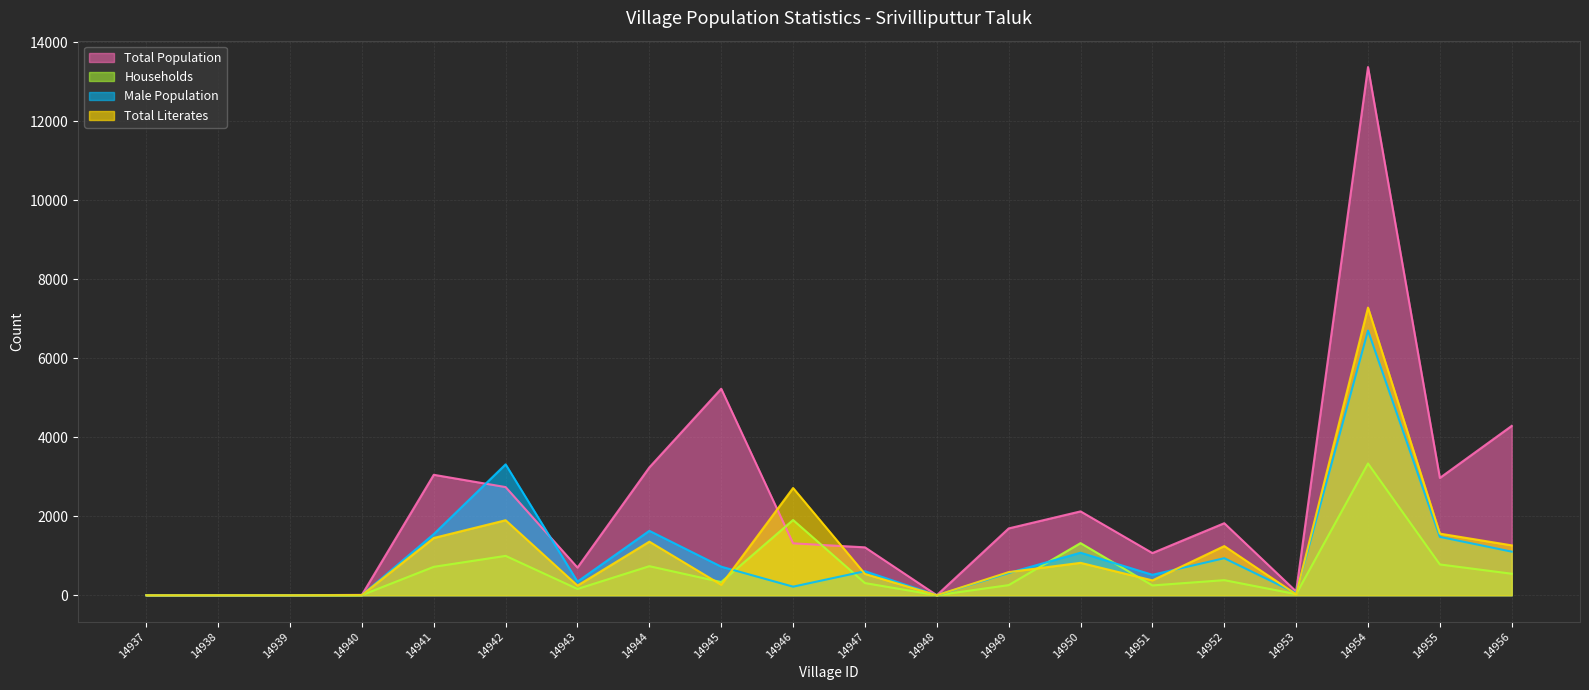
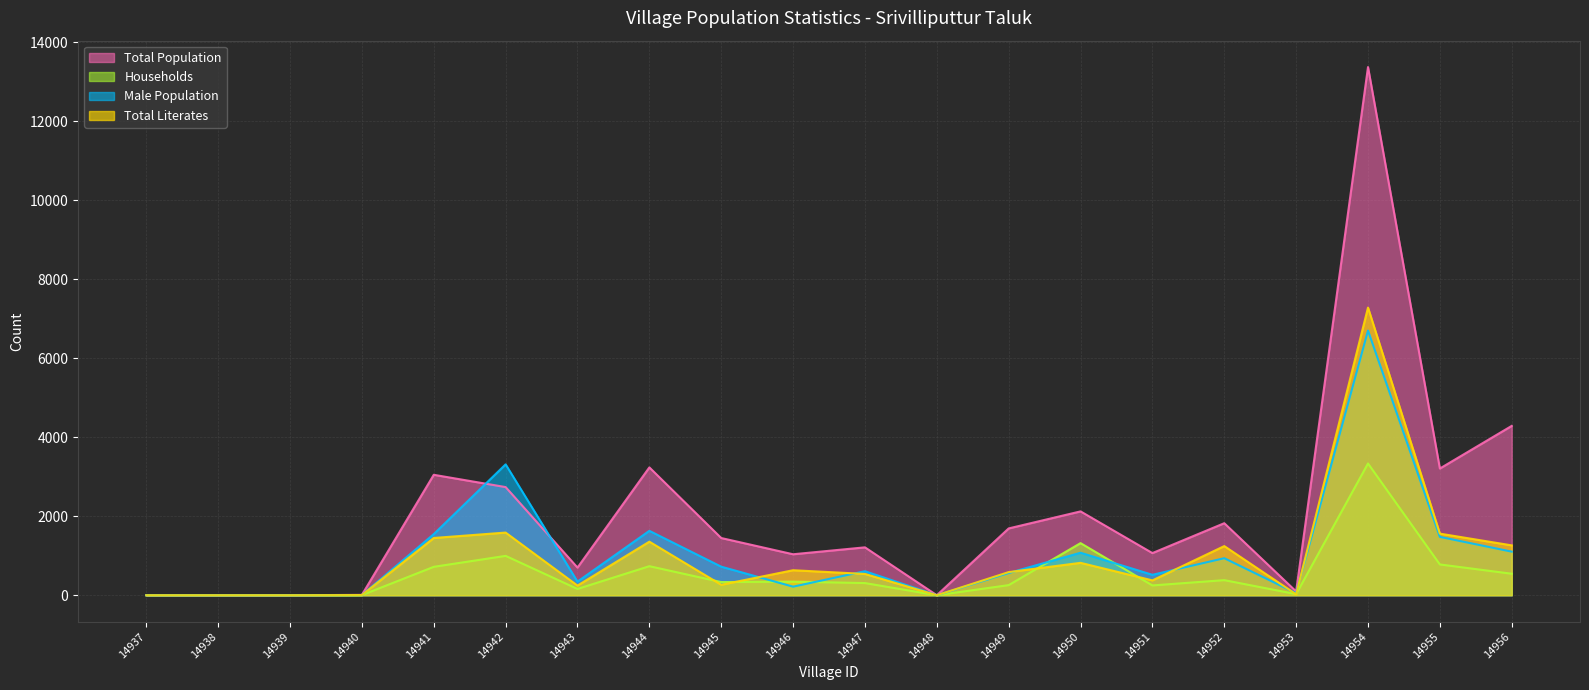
  {
    "Total Population": {
      "14941": 3000,
      "14942": 2700,
      "14943": 700,
      "14944": 3200,
-     "14945": 5200,
-     "14946": 1300,
+     "14945": 1400,
+     "14946": 1000,
      "14947": 1200,
      "14949": 1700,
      "14950": 2100,
      "14951": 1100,
      "14952": 1800,
      "14954": 13400,
-     "14955": 3000,
+     "14955": 3200,
      "14956": 4300
    },
    "Households": {
      "14941": 700,
      "14942": 1000,
      "14943": 200,
      "14944": 700,
      "14945": 300,
-     "14946": 1900,
+     "14946": 300,
      "14947": 300,
      "14949": 300,
      "14950": 1300,
      "14951": 200,
      "14952": 400,
      "14954": 3300,
      "14955": 800,
      "14956": 500
    },
    "Male Population": {
      "14941": 1500,
      "14942": 3300,
      "14943": 300,
      "14944": 1600,
      "14945": 700,
      "14946": 200,
      "14947": 600,
      "14950": 1100,
      "14951": 500,
      "14952": 900,
      "14954": 6700,
      "14955": 1500,
      "14956": 1100
    },
    "Total Literates": {
      "14941": 1400,
-     "14942": 1900,
+     "14942": 1600,
      "14943": 200,
      "14944": 1400,
      "14945": 300,
-     "14946": 2700,
+     "14946": 600,
      "14947": 500,
      "14950": 800,
      "14951": 400,
      "14952": 1200,
      "14954": 7300,
      "14955": 1600,
      "14956": 1300
    }
  }
